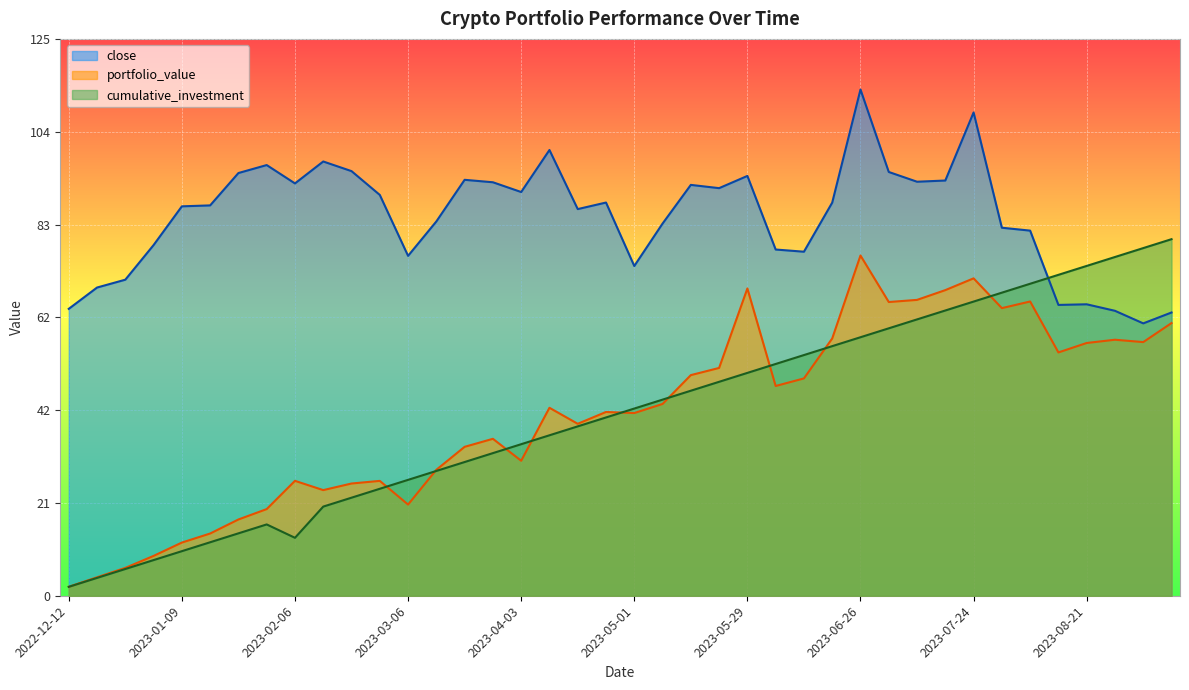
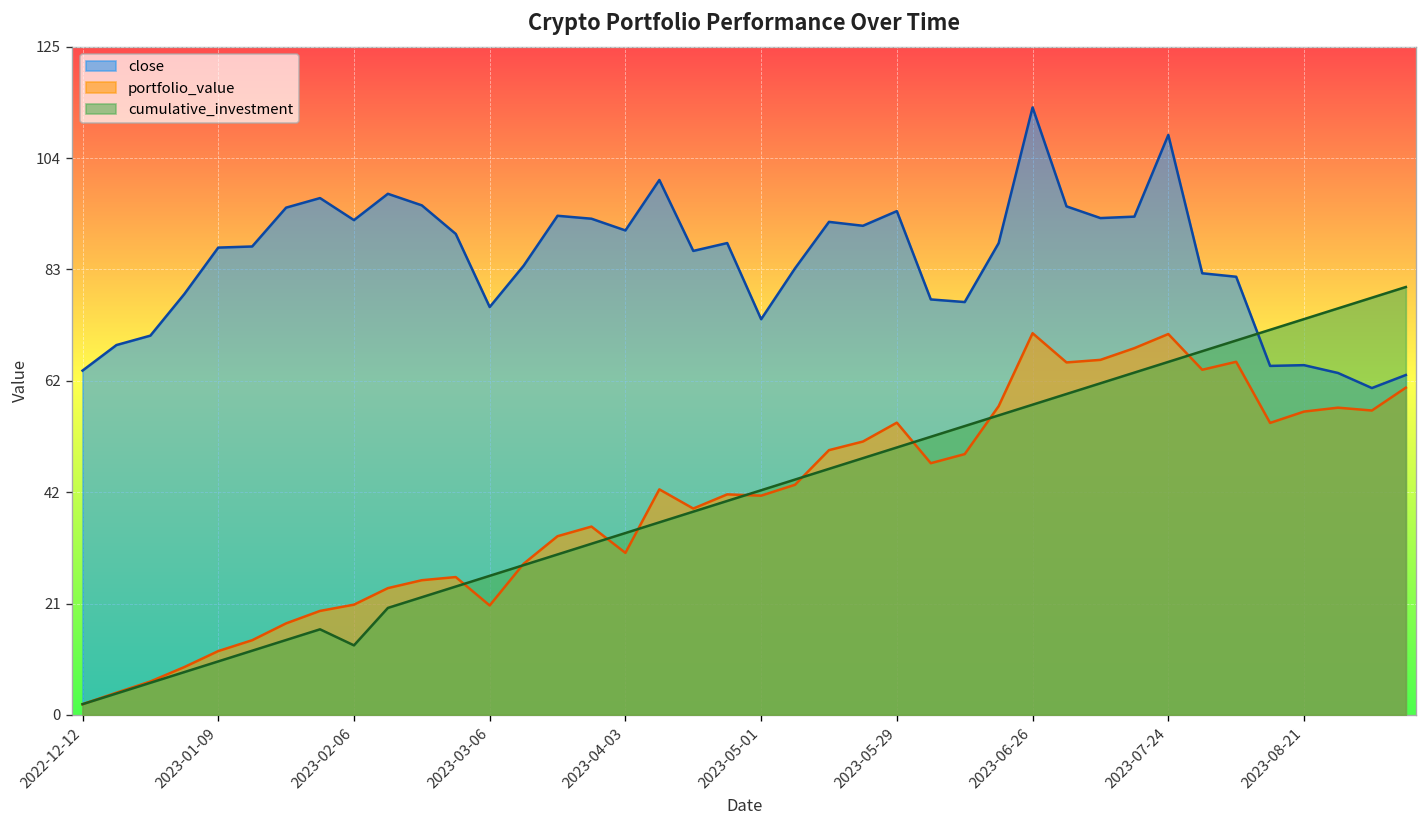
  {
    "close": {
      "2022-12-12": 64,
      "2023-01-09": 87,
      "2023-02-06": 93,
      "2023-03-06": 76,
      "2023-04-03": 91,
      "2023-05-01": 74,
      "2023-05-29": 94,
      "2023-06-26": 114,
      "2023-07-24": 108,
      "2023-08-21": 65
    },
    "portfolio_value": {
      "2023-01-09": 12,
-     "2023-02-06": 26,
+     "2023-02-06": 21,
      "2023-03-06": 20,
      "2023-04-03": 30,
      "2023-05-01": 41,
-     "2023-05-29": 69,
-     "2023-06-26": 76,
+     "2023-05-29": 55,
+     "2023-06-26": 71,
      "2023-07-24": 71,
      "2023-08-21": 57
    },
    "cumulative_investment": {
      "2023-01-09": 10,
      "2023-02-06": 13,
      "2023-03-06": 26,
      "2023-04-03": 34,
      "2023-05-01": 42,
      "2023-05-29": 50,
      "2023-06-26": 58,
      "2023-07-24": 66,
      "2023-08-21": 74
    }
  }
